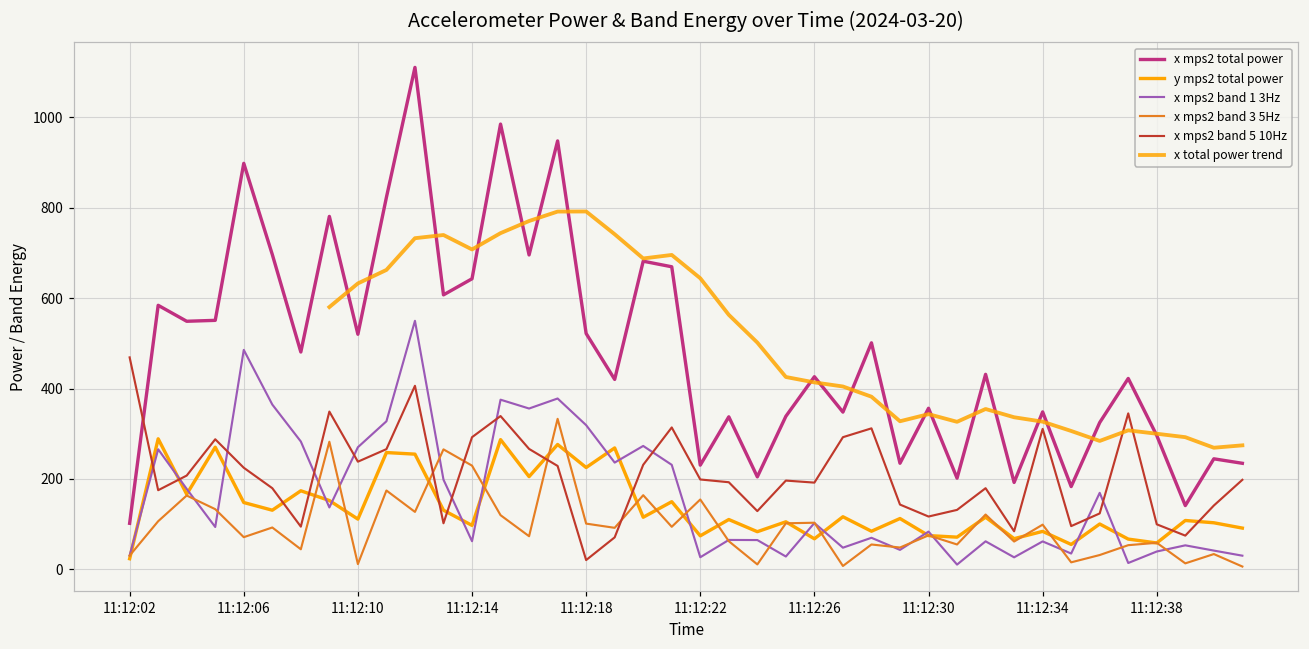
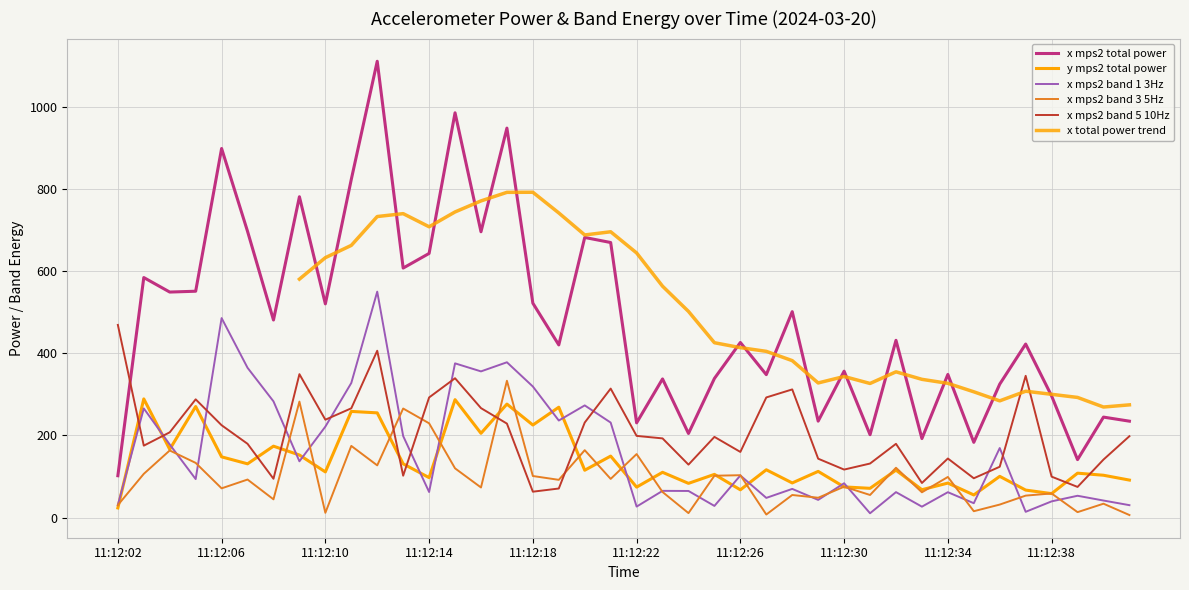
  {
    "x mps2 total power": {
      "11:12:02": 100,
      "11:12:06": 900,
      "11:12:10": 520,
      "11:12:14": 640,
      "11:12:18": 520,
      "11:12:22": 230,
      "11:12:26": 430,
      "11:12:30": 360,
      "11:12:34": 350
    },
    "x mps2 band 1 3Hz": {
      "11:12:06": 490,
-     "11:12:10": 270,
+     "11:12:10": 220,
      "11:12:14": 60,
      "11:12:18": 320,
      "11:12:22": 30,
      "11:12:30": 80,
      "11:12:34": 60,
      "11:12:38": 40
    },
    "x mps2 band 5 10Hz": {
      "11:12:02": 470,
      "11:12:06": 220,
      "11:12:10": 240,
      "11:12:14": 290,
-     "11:12:18": 20,
+     "11:12:18": 60,
      "11:12:22": 200,
-     "11:12:26": 190,
+     "11:12:26": 160,
      "11:12:30": 120,
-     "11:12:34": 310,
+     "11:12:34": 140,
      "11:12:38": 100
    }
  }
